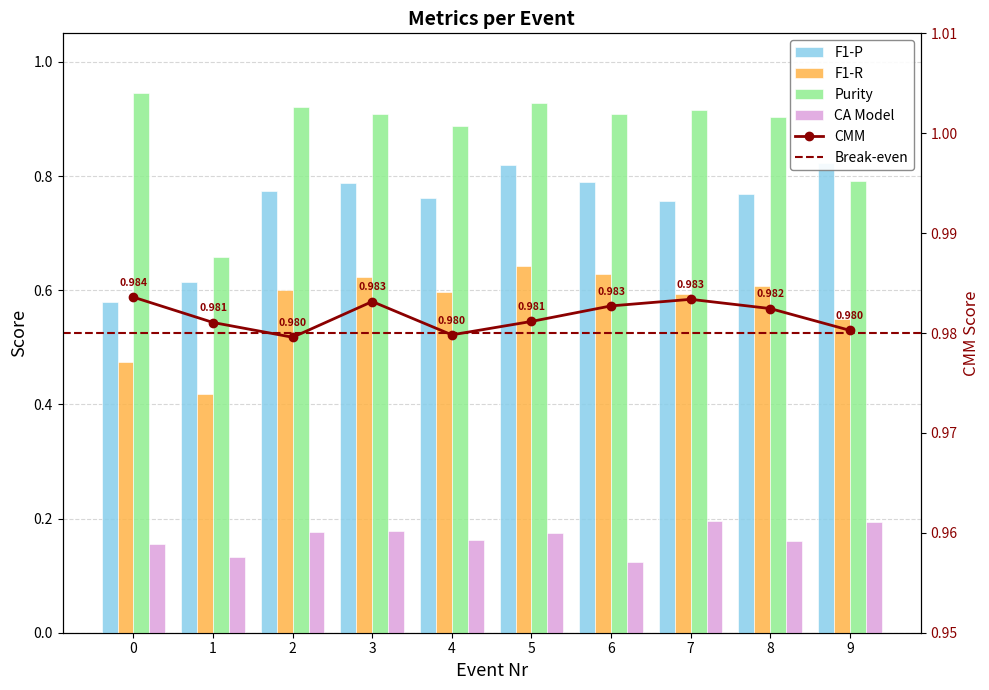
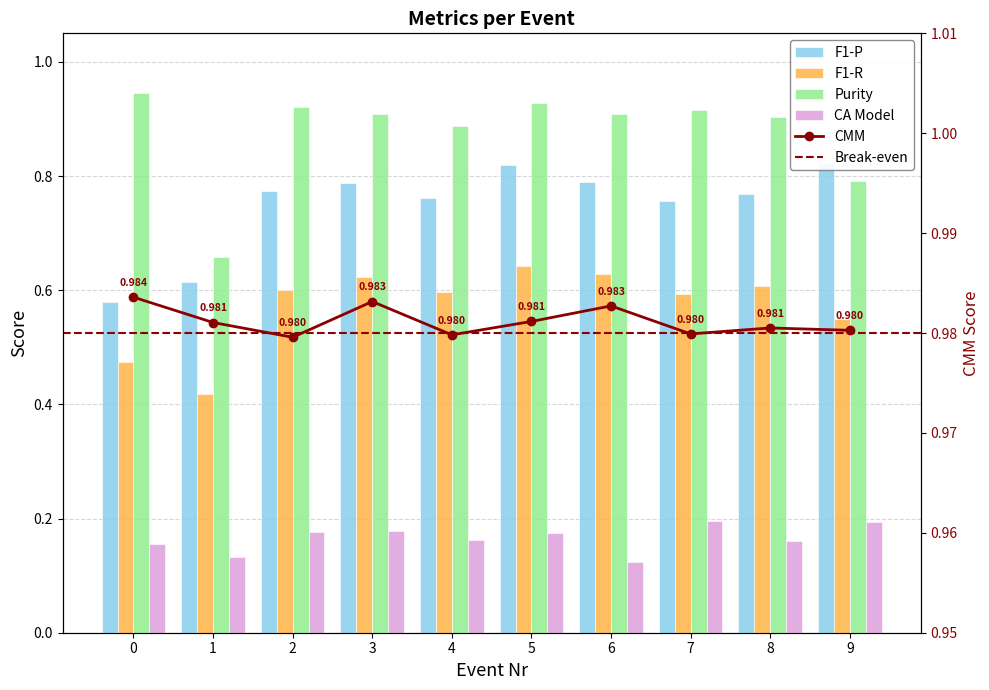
  {
    "CMM": {
      "0": 0.984,
      "1": 0.981,
      "2": 0.980,
      "3": 0.983,
      "4": 0.980,
      "5": 0.981,
      "6": 0.983,
-     "7": 0.983,
-     "8": 0.982,
+     "7": 0.980,
+     "8": 0.981,
      "9": 0.980
    }
  }
